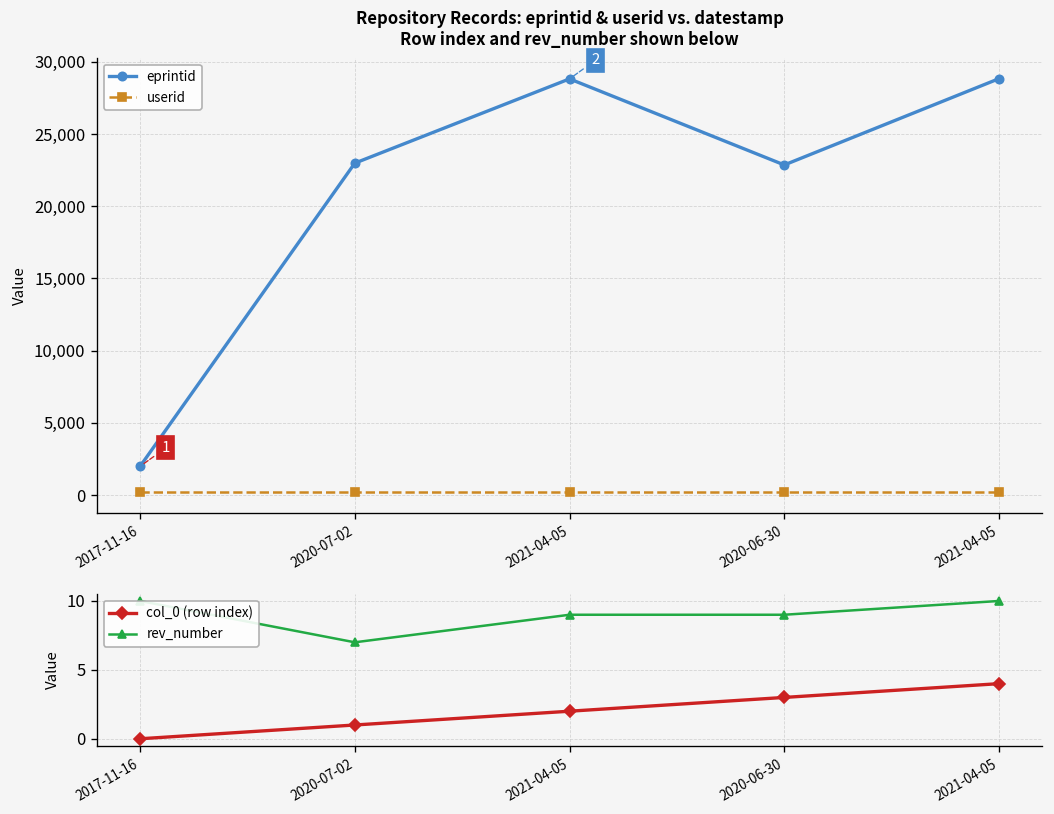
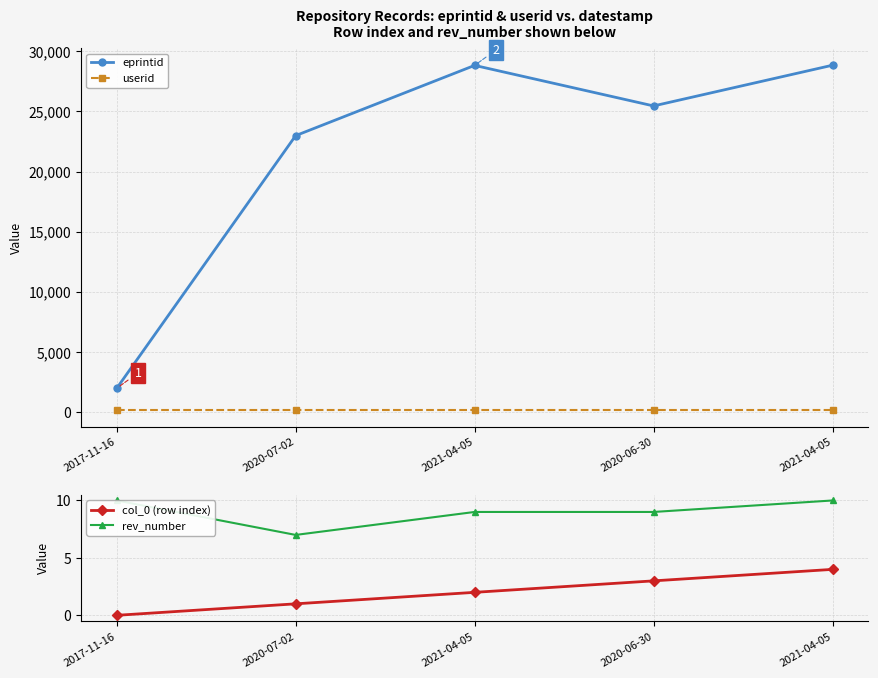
  {
    "Repository Records: eprintid & userid vs. datestamp Row index and rev_number shown below": {
      "eprintid": {
        "2020-07-02": "23,000",
-       "2020-06-30": "22,900"
+       "2020-06-30": "25,500"
      },
      "userid": {
        "2017-11-16": "200",
        "2020-07-02": "200",
        "2020-06-30": "200"
      }
    }
  }
